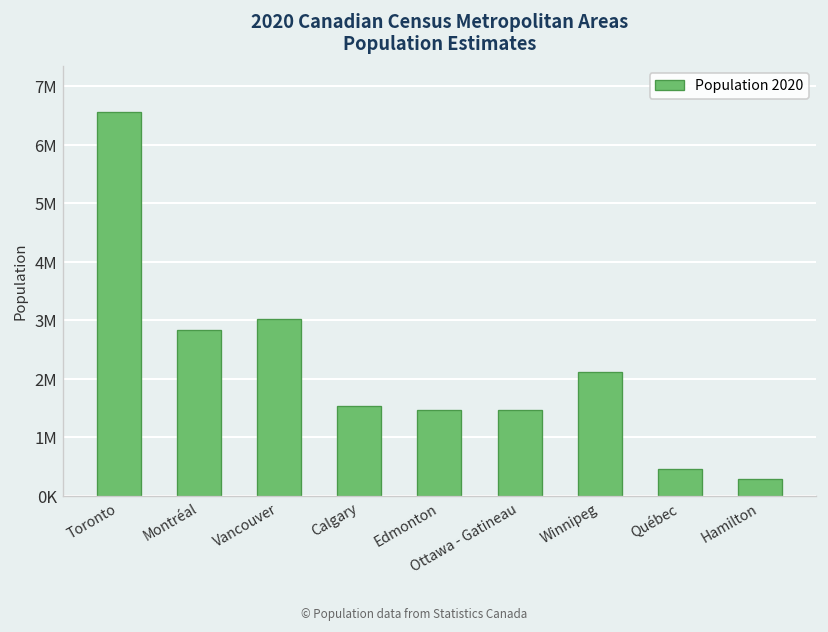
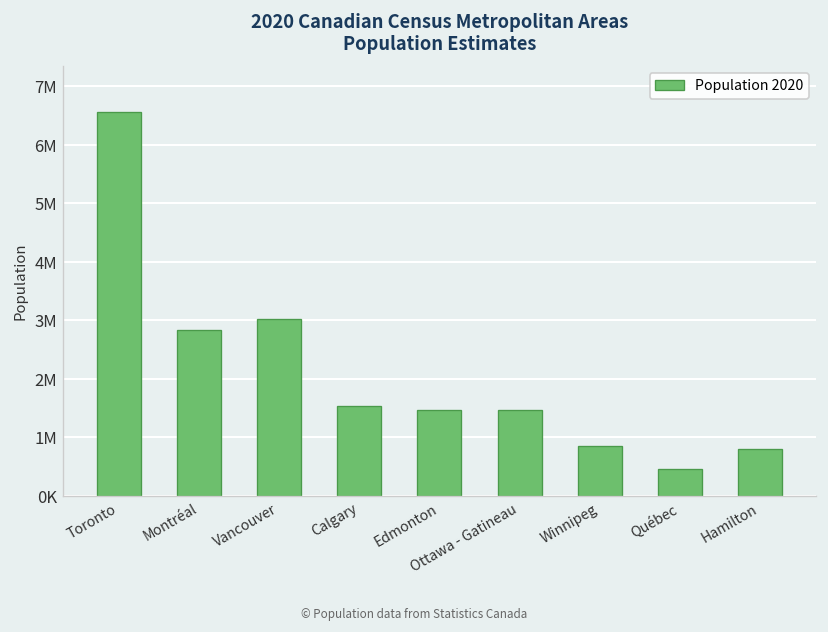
  {
    "Toronto": 6600000,
    "Montréal": 2800000,
    "Vancouver": 3000000,
    "Calgary": 1500000,
    "Edmonton": 1500000,
    "Ottawa - Gatineau": 1500000,
-   "Winnipeg": 2100000,
+   "Winnipeg": 900000,
    "Québec": 500000,
-   "Hamilton": 300000
+   "Hamilton": 800000
  }
